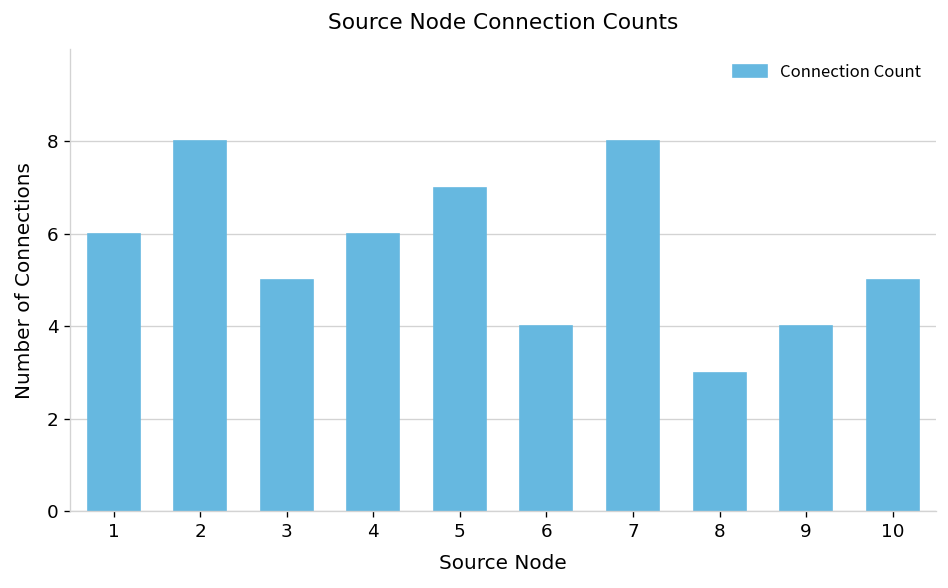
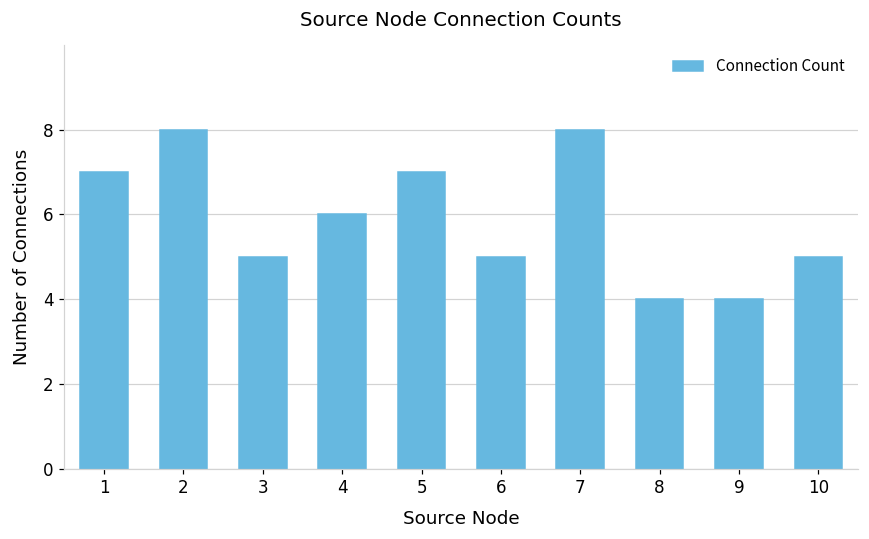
  {
-   "1": 6,
+   "1": 7,
    "2": 8,
    "3": 5,
    "4": 6,
    "5": 7,
-   "6": 4,
+   "6": 5,
    "7": 8,
-   "8": 3,
+   "8": 4,
    "9": 4,
    "10": 5
  }
